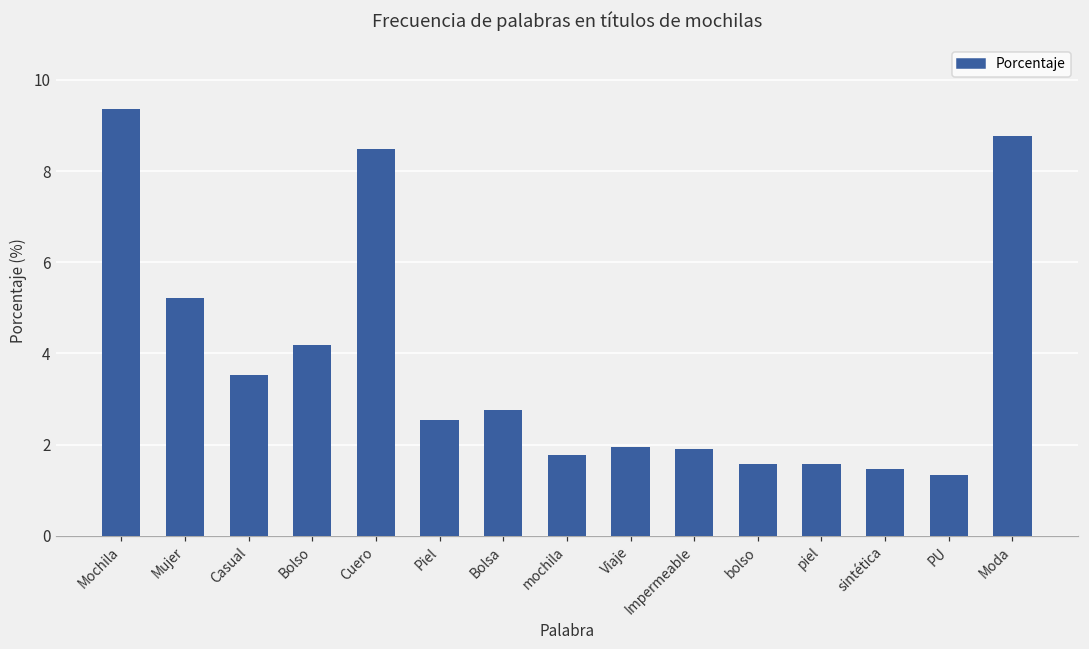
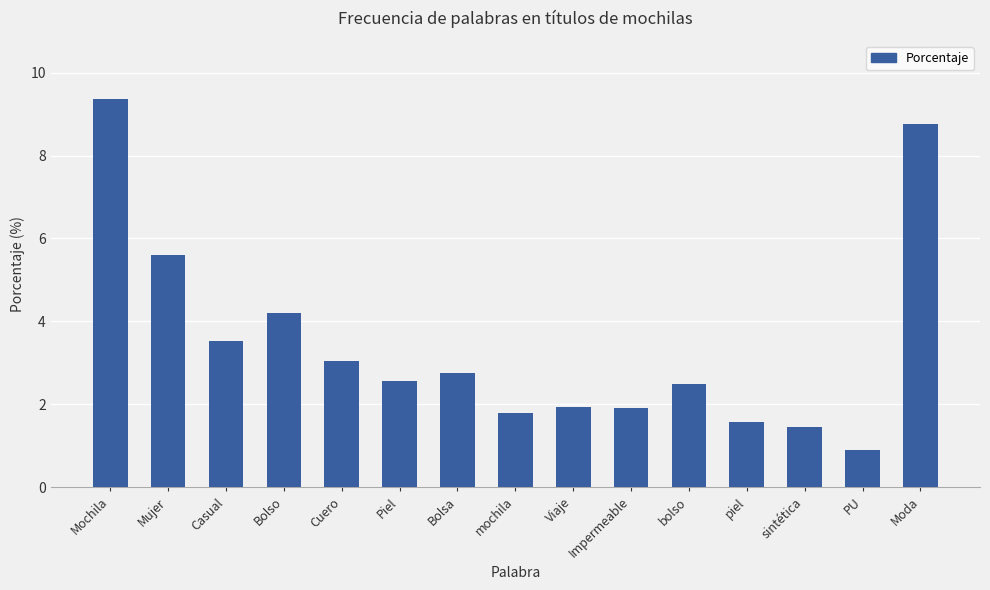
  {
    "Mochila": 9.4,
-   "Mujer": 5.2,
+   "Mujer": 5.6,
    "Casual": 3.5,
    "Bolso": 4.2,
-   "Cuero": 8.5,
+   "Cuero": 3.0,
    "Piel": 2.6,
    "Bolsa": 2.8,
    "mochila": 1.8,
    "Viaje": 1.9,
    "Impermeable": 1.9,
-   "bolso": 1.6,
+   "bolso": 2.5,
    "piel": 1.6,
    "sintética": 1.5,
-   "PU": 1.3,
+   "PU": 0.9,
    "Moda": 8.8
  }
